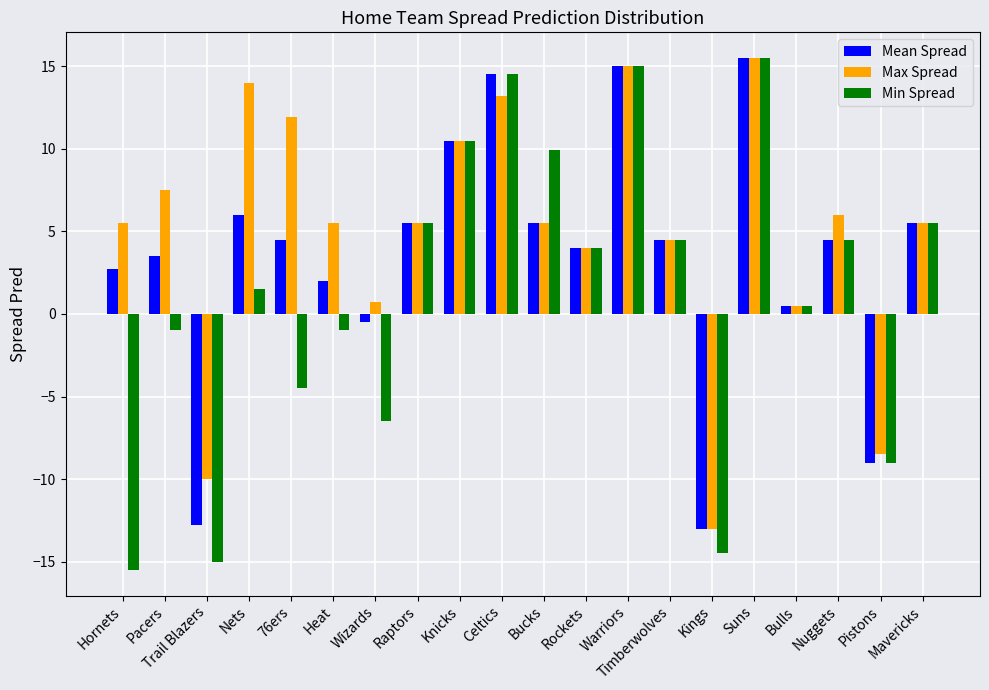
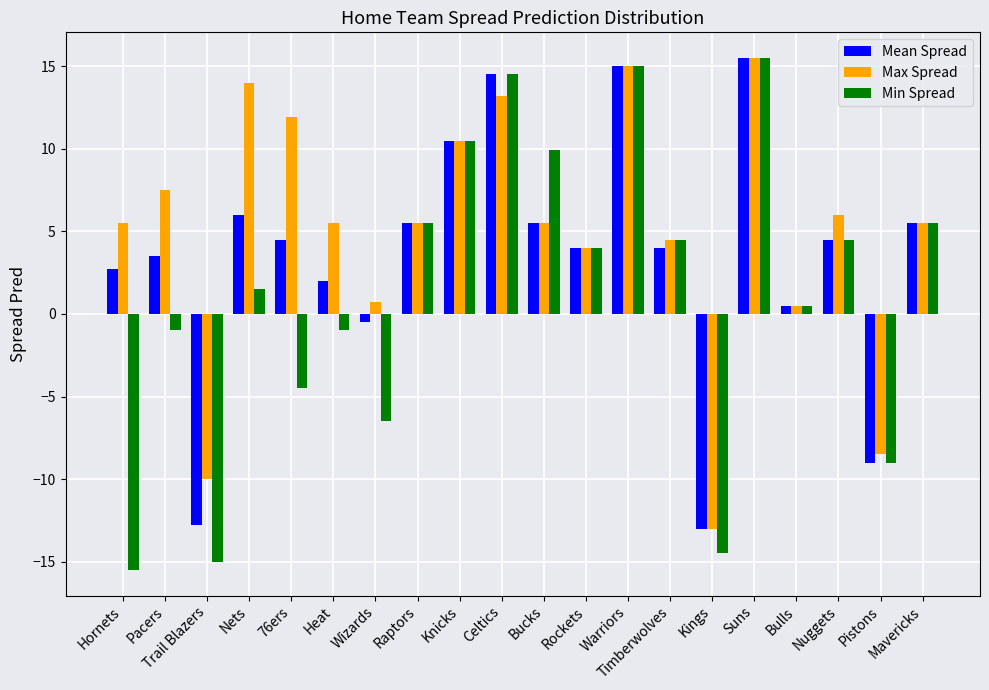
  {
    "Mean Spread": {
      "Hornets": 2.8,
      "Pacers": 3.5,
      "Trail Blazers": -12.8,
      "Nets": 6.0,
      "76ers": 4.5,
      "Heat": 2.0,
      "Wizards": -0.5,
      "Raptors": 5.5,
      "Knicks": 10.5,
      "Celtics": 14.5,
      "Bucks": 5.5,
      "Rockets": 4.0,
      "Warriors": 15.0,
-     "Timberwolves": 4.5,
+     "Timberwolves": 4.0,
      "Kings": -13.0,
      "Suns": 15.5,
      "Bulls": 0.5,
      "Nuggets": 4.5,
      "Pistons": -9.0,
      "Mavericks": 5.5
    },
    "Max Spread": {
      "Hornets": 5.5,
      "Pacers": 7.5,
      "Trail Blazers": -10.0,
      "Nets": 14.0,
      "76ers": 11.9,
      "Heat": 5.5,
      "Wizards": 0.7,
      "Raptors": 5.5,
      "Knicks": 10.5,
      "Celtics": 13.2,
      "Bucks": 5.5,
      "Rockets": 4.0,
      "Warriors": 15.0,
      "Timberwolves": 4.5,
      "Kings": -13.0,
      "Suns": 15.5,
      "Bulls": 0.5,
      "Nuggets": 6.0,
      "Pistons": -8.5,
      "Mavericks": 5.5
    },
    "Min Spread": {
      "Hornets": -15.5,
      "Pacers": -1.0,
      "Trail Blazers": -15.0,
      "Nets": 1.5,
      "76ers": -4.5,
      "Heat": -1.0,
      "Wizards": -6.5,
      "Raptors": 5.5,
      "Knicks": 10.5,
      "Celtics": 14.5,
      "Bucks": 9.9,
      "Rockets": 4.0,
      "Warriors": 15.0,
      "Timberwolves": 4.5,
      "Kings": -14.5,
      "Suns": 15.5,
      "Bulls": 0.5,
      "Nuggets": 4.5,
      "Pistons": -9.0,
      "Mavericks": 5.5
    }
  }
